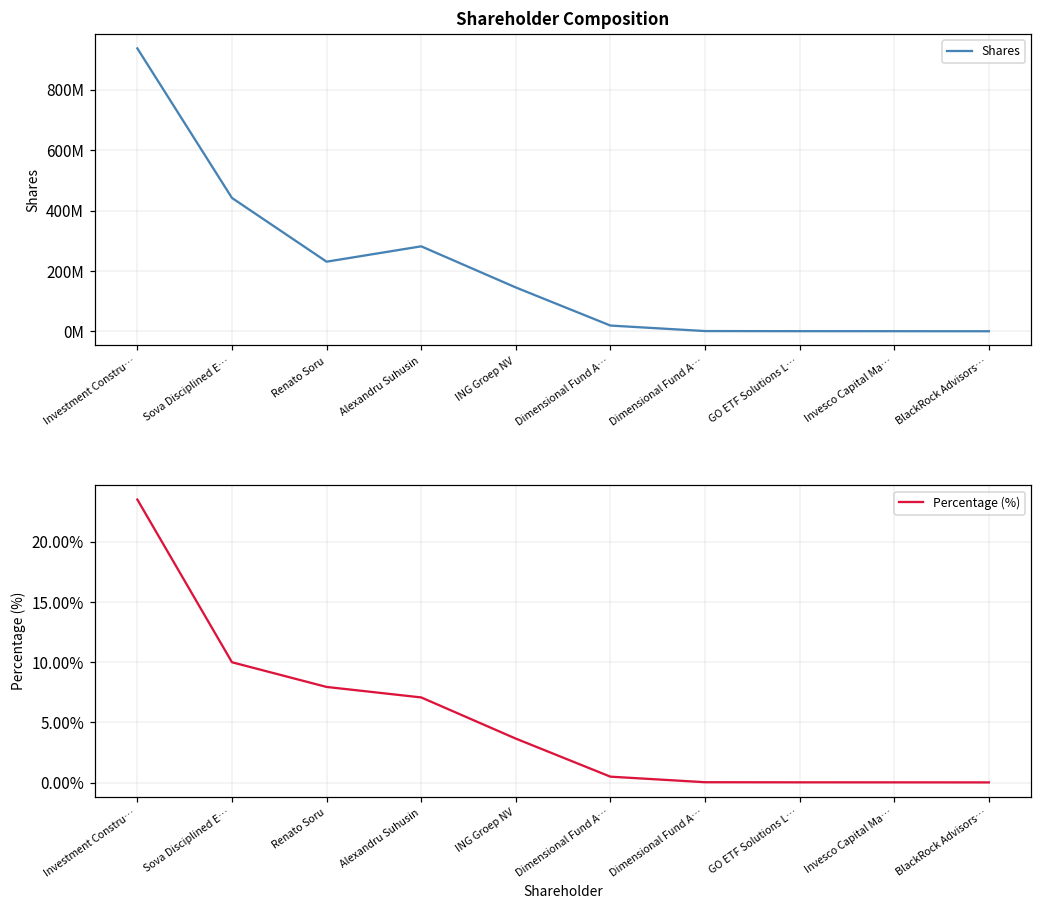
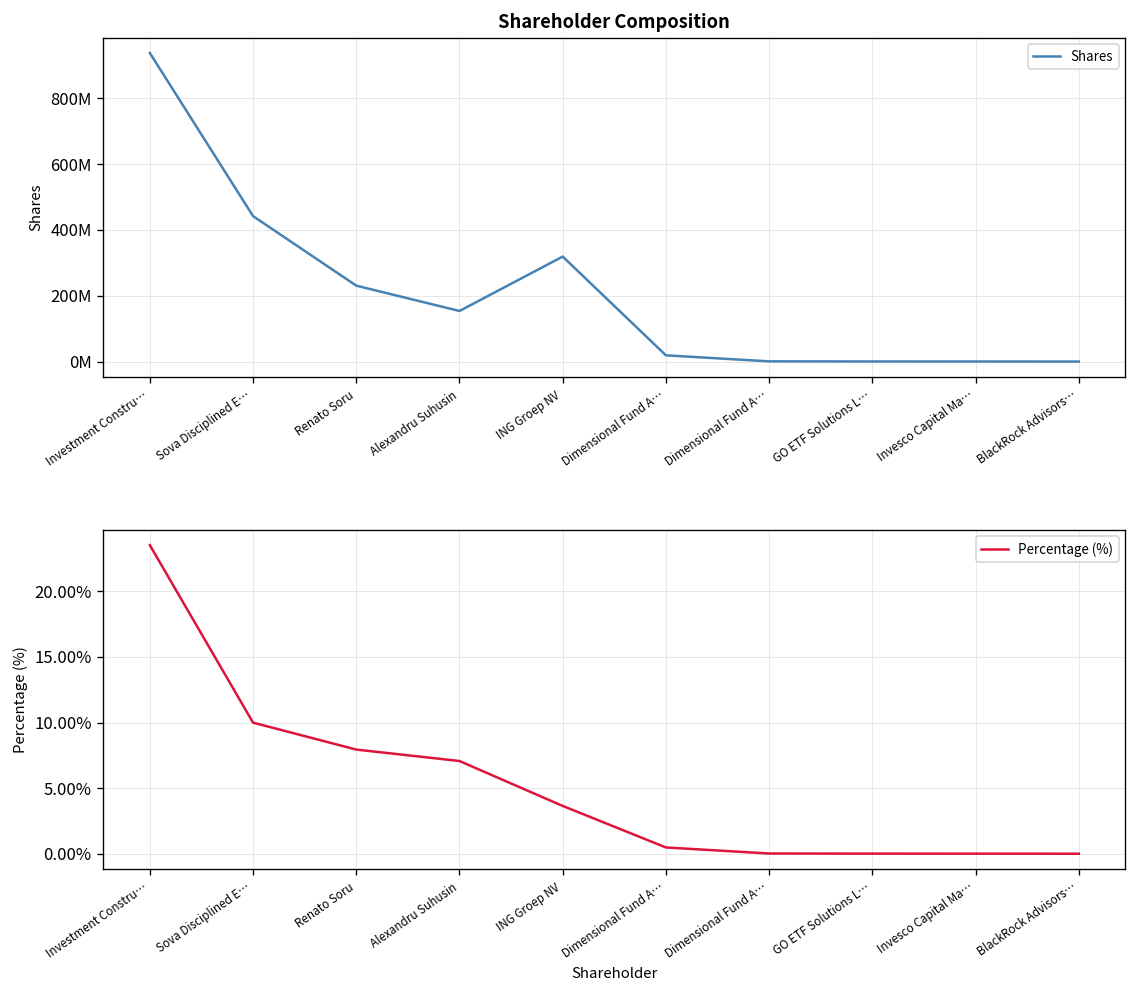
  {
    "Shareholder Composition": {
      "Investment Constru…": 940000000,
      "Sova Disciplined E…": 440000000,
      "Renato Soru": 230000000,
-     "Alexandru Suhusin": 280000000,
-     "ING Groep NV": 150000000,
+     "Alexandru Suhusin": 150000000,
+     "ING Groep NV": 320000000,
      "GO ETF Solutions L…": 0,
      "Invesco Capital Ma…": 0,
      "BlackRock Advisors…": 0
    }
  }
